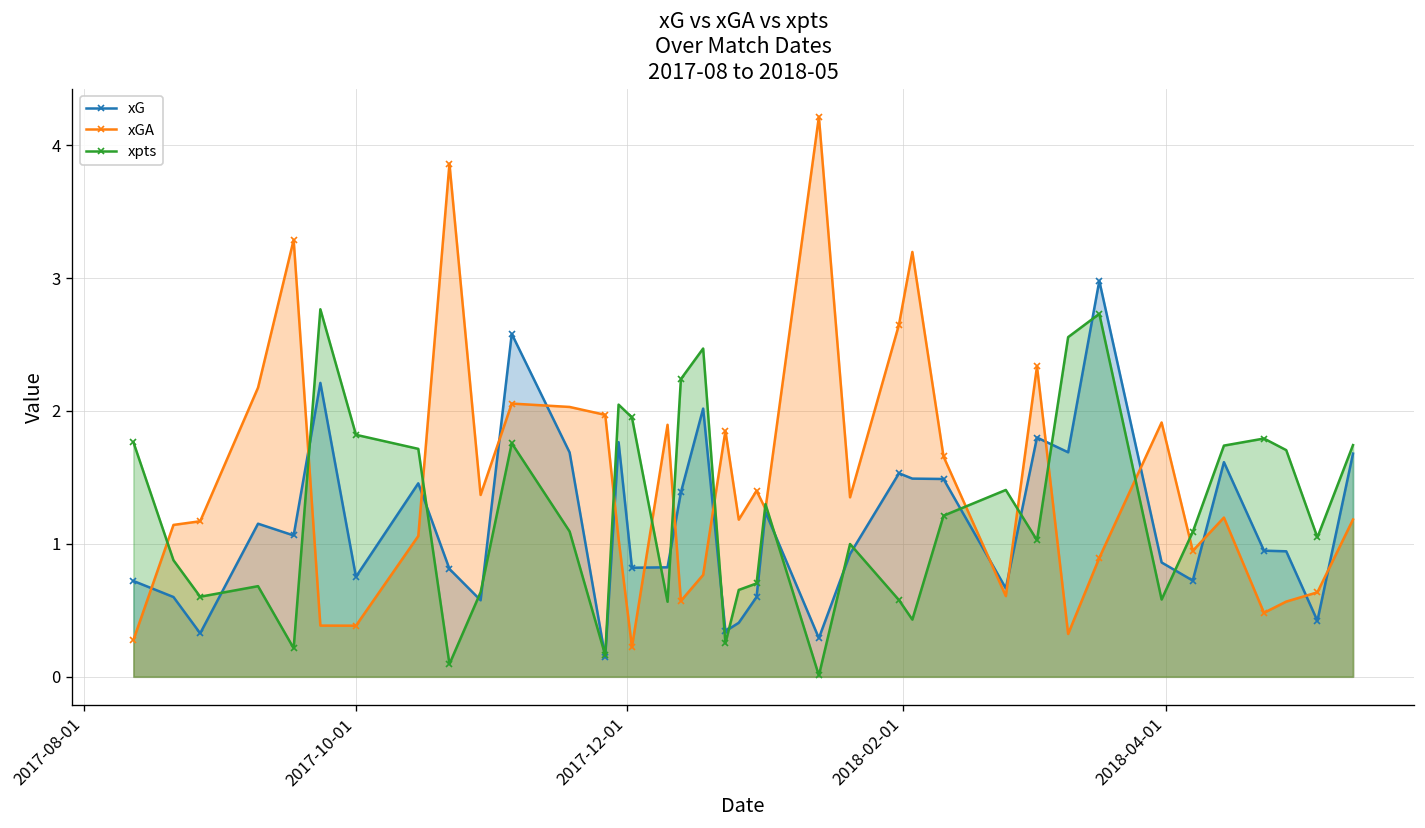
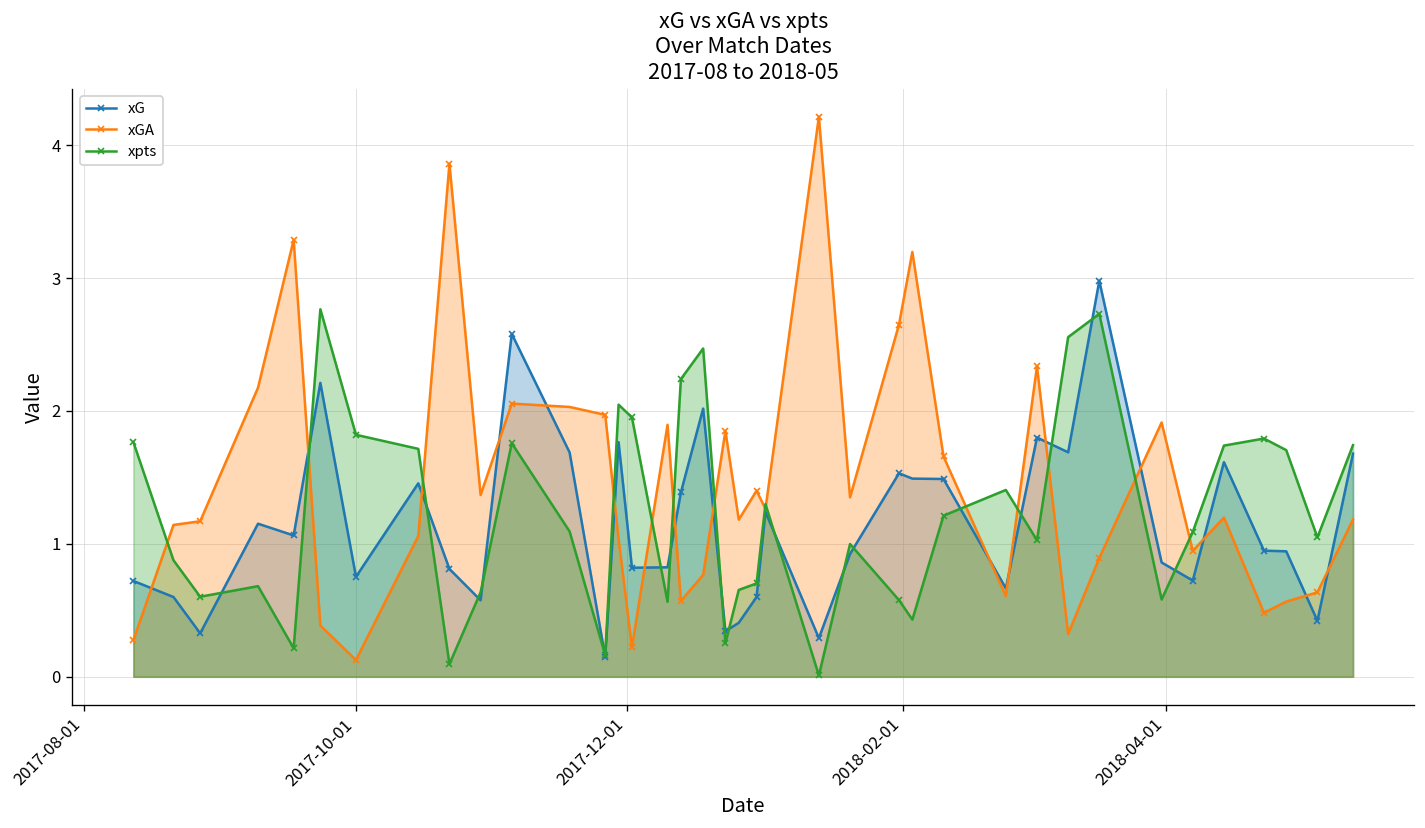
  {
    "xG": {
      "2017-10-01": 0.75
    },
    "xGA": {
-     "2017-10-01": 0.38
+     "2017-10-01": 0.13
    },
    "xpts": {
      "2017-10-01": 1.82
    }
  }
